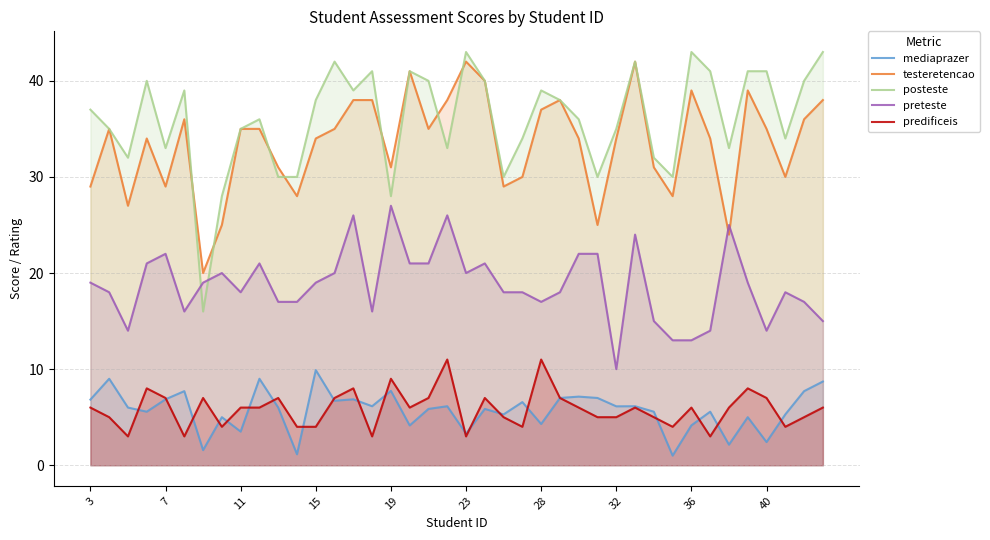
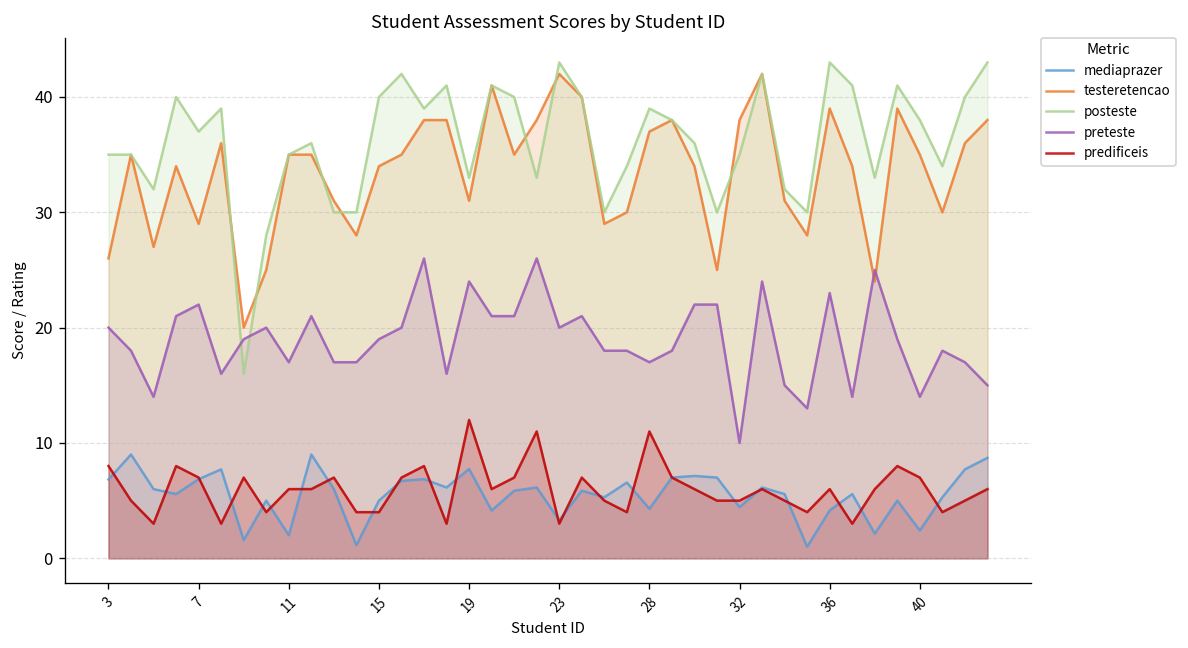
  {
    "mediaprazer": {
      "3": 7,
-     "11": 4,
-     "15": 10,
+     "11": 2,
+     "15": 5,
      "19": 8,
      "23": 3,
      "28": 4,
-     "32": 6,
+     "32": 4,
      "36": 4,
      "40": 2
    },
    "testeretencao": {
-     "3": 29,
+     "3": 26,
      "7": 29,
      "15": 34,
      "19": 31,
      "23": 42,
      "28": 37,
-     "32": 34,
+     "32": 38,
      "36": 39,
      "40": 35
    },
    "posteste": {
-     "3": 37,
-     "7": 33,
-     "15": 38,
-     "19": 28,
+     "3": 35,
+     "7": 37,
+     "15": 40,
+     "19": 33,
      "23": 43,
      "28": 39,
      "32": 35,
      "36": 43,
-     "40": 41
+     "40": 38
    },
    "preteste": {
-     "3": 19,
+     "3": 20,
      "7": 22,
-     "11": 18,
+     "11": 17,
      "15": 19,
-     "19": 27,
+     "19": 24,
      "23": 20,
      "28": 17,
      "32": 10,
-     "36": 13,
+     "36": 23,
      "40": 14
    },
    "predificeis": {
-     "3": 6,
+     "3": 8,
      "11": 6,
      "15": 4,
-     "19": 9,
+     "19": 12,
      "23": 3,
      "28": 11,
      "32": 5,
      "36": 6,
      "40": 7
    }
  }
